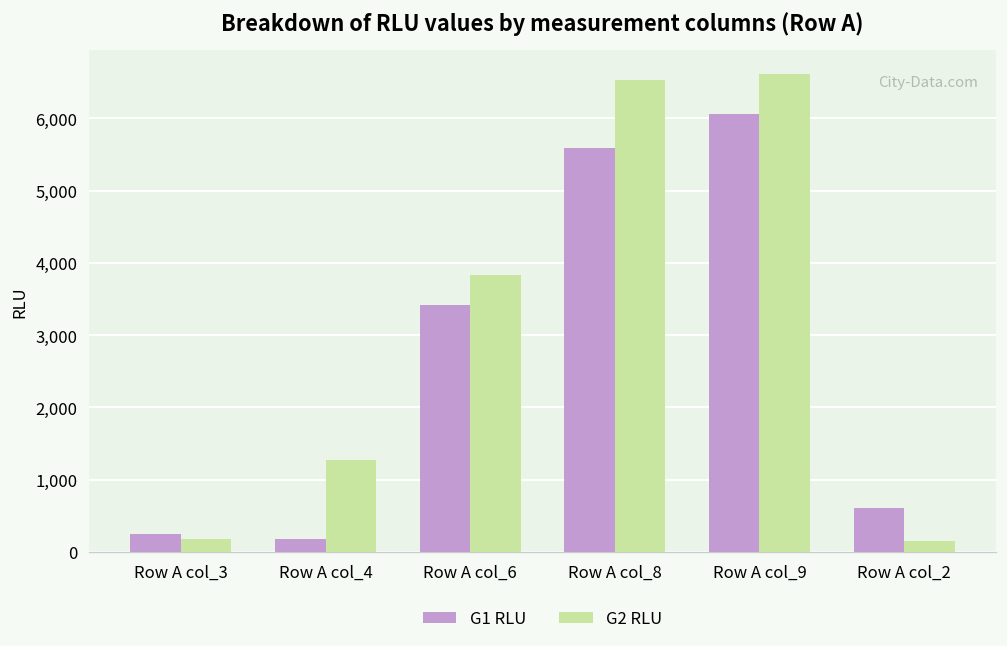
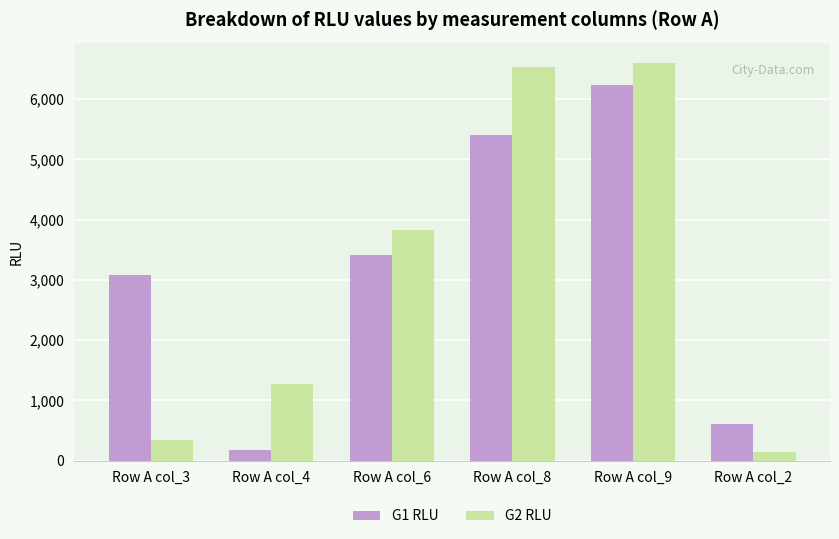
  {
    "G1 RLU": {
-     "Row A col_3": "200",
+     "Row A col_3": "3,100",
      "Row A col_4": "200",
      "Row A col_6": "3,400",
-     "Row A col_8": "5,600",
-     "Row A col_9": "6,100",
+     "Row A col_8": "5,400",
+     "Row A col_9": "6,200",
      "Row A col_2": "600"
    },
    "G2 RLU": {
-     "Row A col_3": "200",
+     "Row A col_3": "300",
      "Row A col_4": "1,300",
      "Row A col_6": "3,800",
      "Row A col_8": "6,500",
      "Row A col_9": "6,600",
      "Row A col_2": "200"
    }
  }
